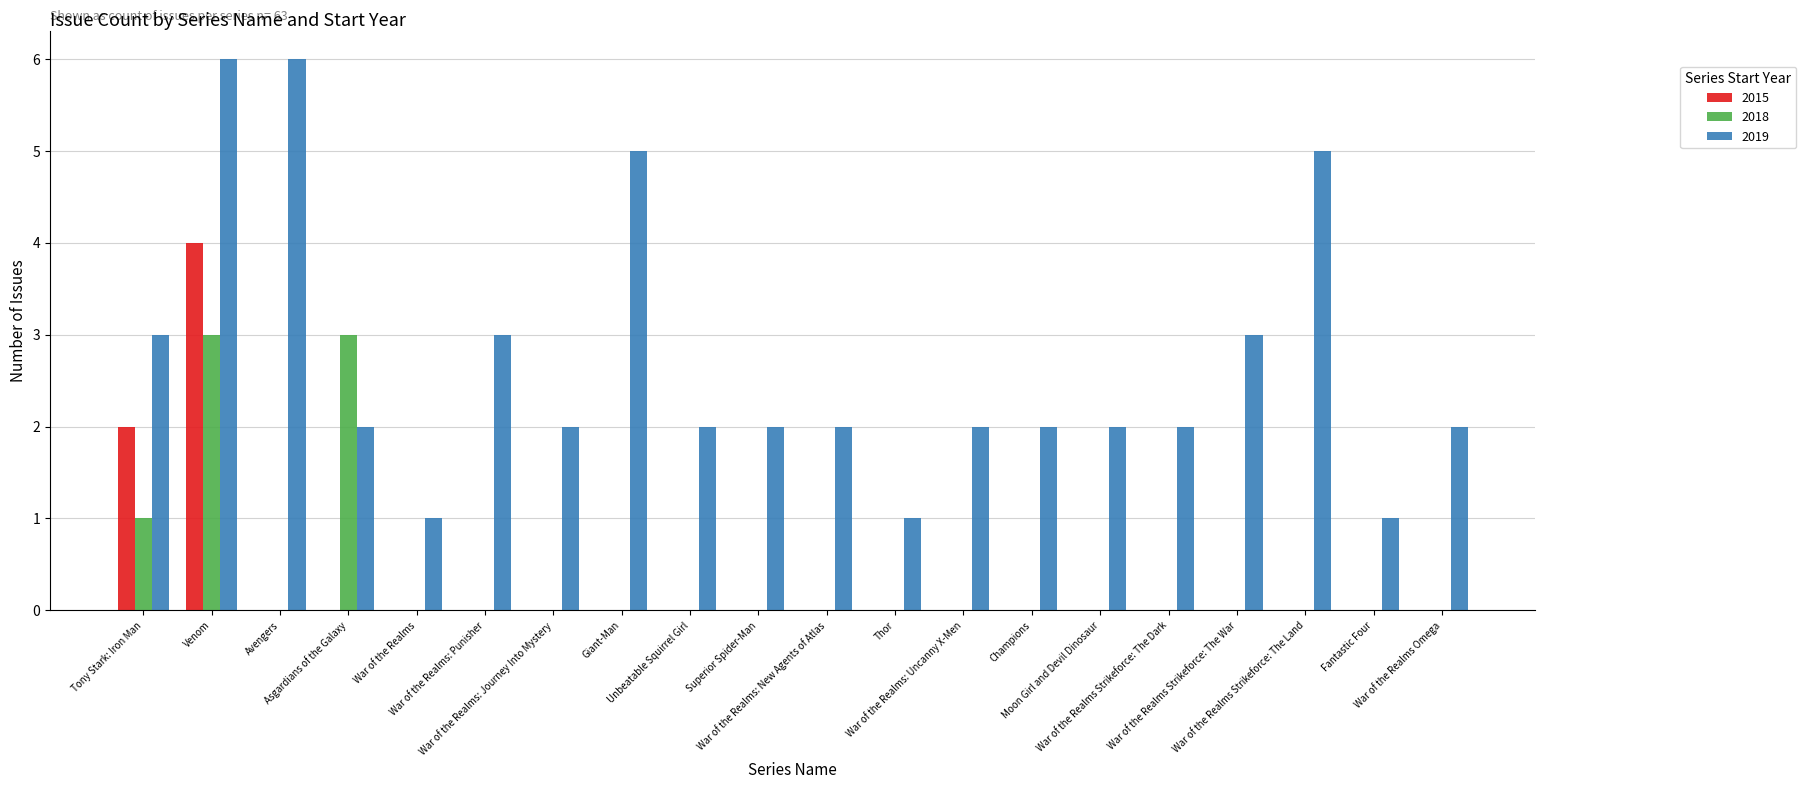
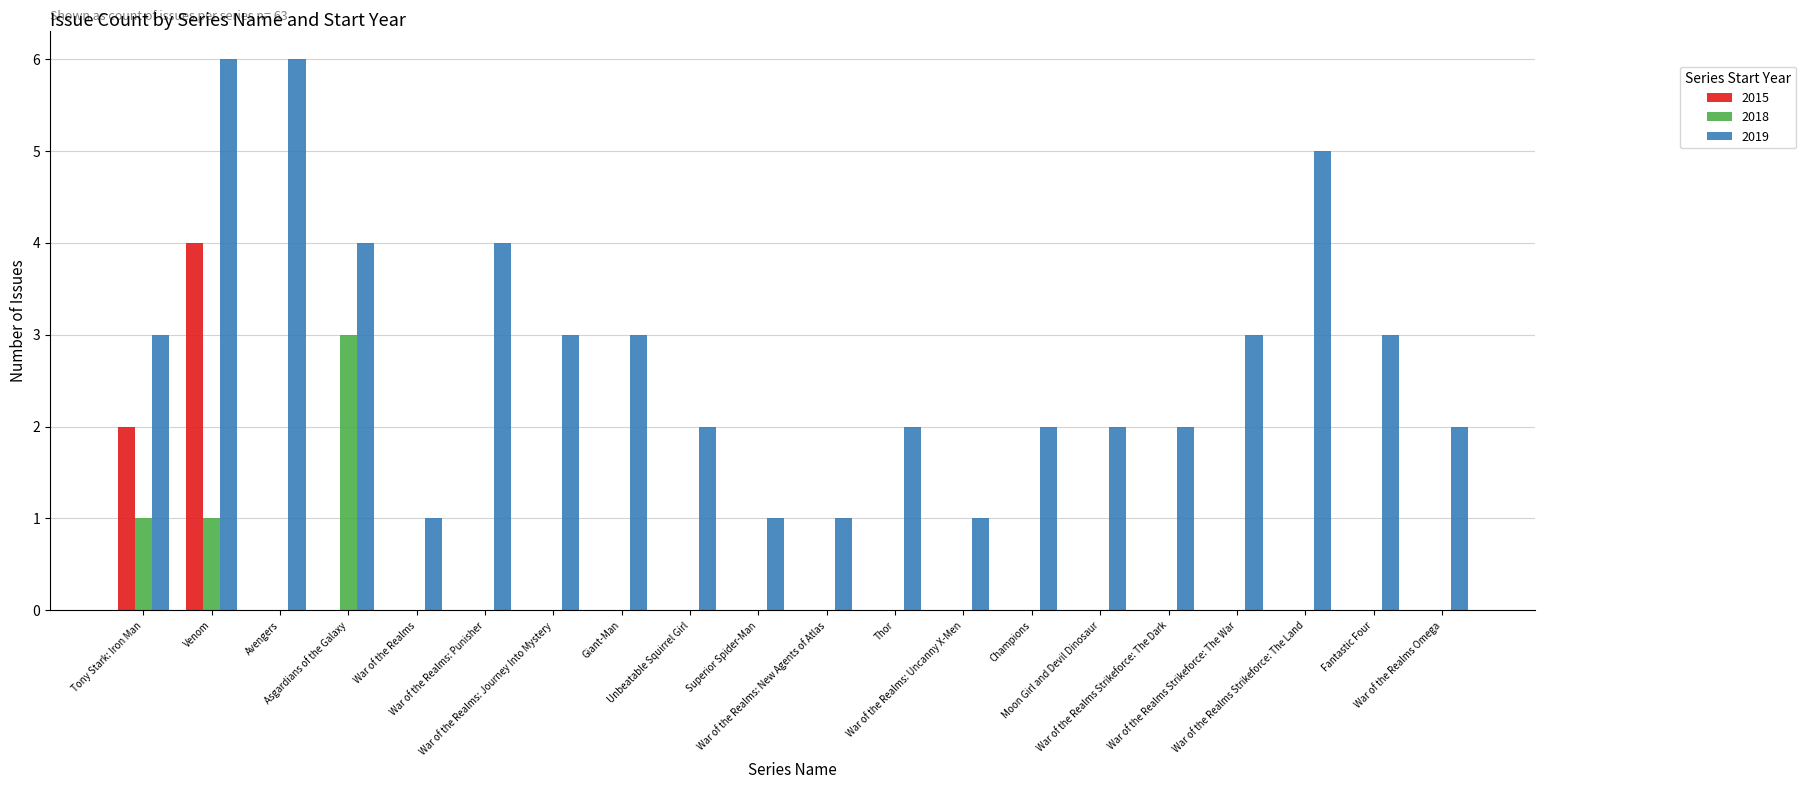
  {
    "2015": {
      "Tony Stark: Iron Man": 2,
      "Venom": 4,
      "Avengers": 0,
      "Asgardians of the Galaxy": 0,
      "War of the Realms": 0,
      "War of the Realms: Punisher": 0,
      "War of the Realms: Journey Into Mystery": 0,
      "Giant-Man": 0,
      "Unbeatable Squirrel Girl": 0,
      "Superior Spider-Man": 0,
      "War of the Realms: New Agents of Atlas": 0,
      "Thor": 0,
      "War of the Realms: Uncanny X-Men": 0,
      "Champions": 0,
      "Moon Girl and Devil Dinosaur": 0,
      "War of the Realms Strikeforce: The Dark": 0,
      "War of the Realms Strikeforce: The War": 0,
      "War of the Realms Strikeforce: The Land": 0,
      "Fantastic Four": 0,
      "War of the Realms Omega": 0
    },
    "2018": {
      "Tony Stark: Iron Man": 1,
-     "Venom": 3,
+     "Venom": 1,
      "Avengers": 0,
      "Asgardians of the Galaxy": 3,
      "War of the Realms": 0,
      "War of the Realms: Punisher": 0,
      "War of the Realms: Journey Into Mystery": 0,
      "Giant-Man": 0,
      "Unbeatable Squirrel Girl": 0,
      "Superior Spider-Man": 0,
      "War of the Realms: New Agents of Atlas": 0,
      "Thor": 0,
      "War of the Realms: Uncanny X-Men": 0,
      "Champions": 0,
      "Moon Girl and Devil Dinosaur": 0,
      "War of the Realms Strikeforce: The Dark": 0,
      "War of the Realms Strikeforce: The War": 0,
      "War of the Realms Strikeforce: The Land": 0,
      "Fantastic Four": 0,
      "War of the Realms Omega": 0
    },
    "2019": {
      "Tony Stark: Iron Man": 3,
      "Venom": 6,
      "Avengers": 6,
-     "Asgardians of the Galaxy": 2,
+     "Asgardians of the Galaxy": 4,
      "War of the Realms": 1,
-     "War of the Realms: Punisher": 3,
-     "War of the Realms: Journey Into Mystery": 2,
-     "Giant-Man": 5,
+     "War of the Realms: Punisher": 4,
+     "War of the Realms: Journey Into Mystery": 3,
+     "Giant-Man": 3,
      "Unbeatable Squirrel Girl": 2,
-     "Superior Spider-Man": 2,
-     "War of the Realms: New Agents of Atlas": 2,
-     "Thor": 1,
-     "War of the Realms: Uncanny X-Men": 2,
+     "Superior Spider-Man": 1,
+     "War of the Realms: New Agents of Atlas": 1,
+     "Thor": 2,
+     "War of the Realms: Uncanny X-Men": 1,
      "Champions": 2,
      "Moon Girl and Devil Dinosaur": 2,
      "War of the Realms Strikeforce: The Dark": 2,
      "War of the Realms Strikeforce: The War": 3,
      "War of the Realms Strikeforce: The Land": 5,
-     "Fantastic Four": 1,
+     "Fantastic Four": 3,
      "War of the Realms Omega": 2
    }
  }
